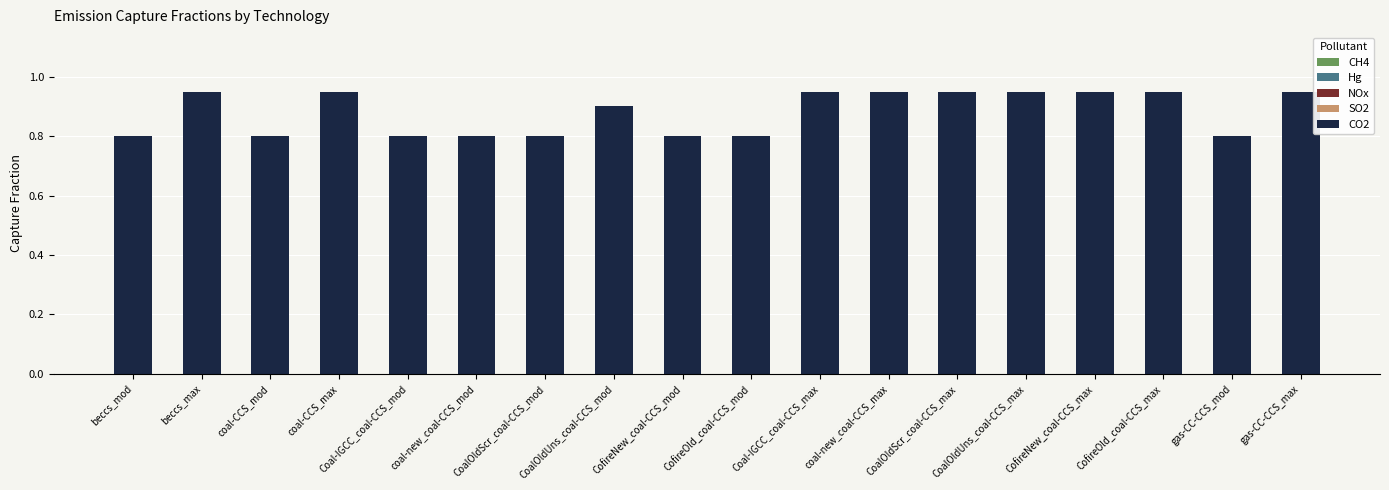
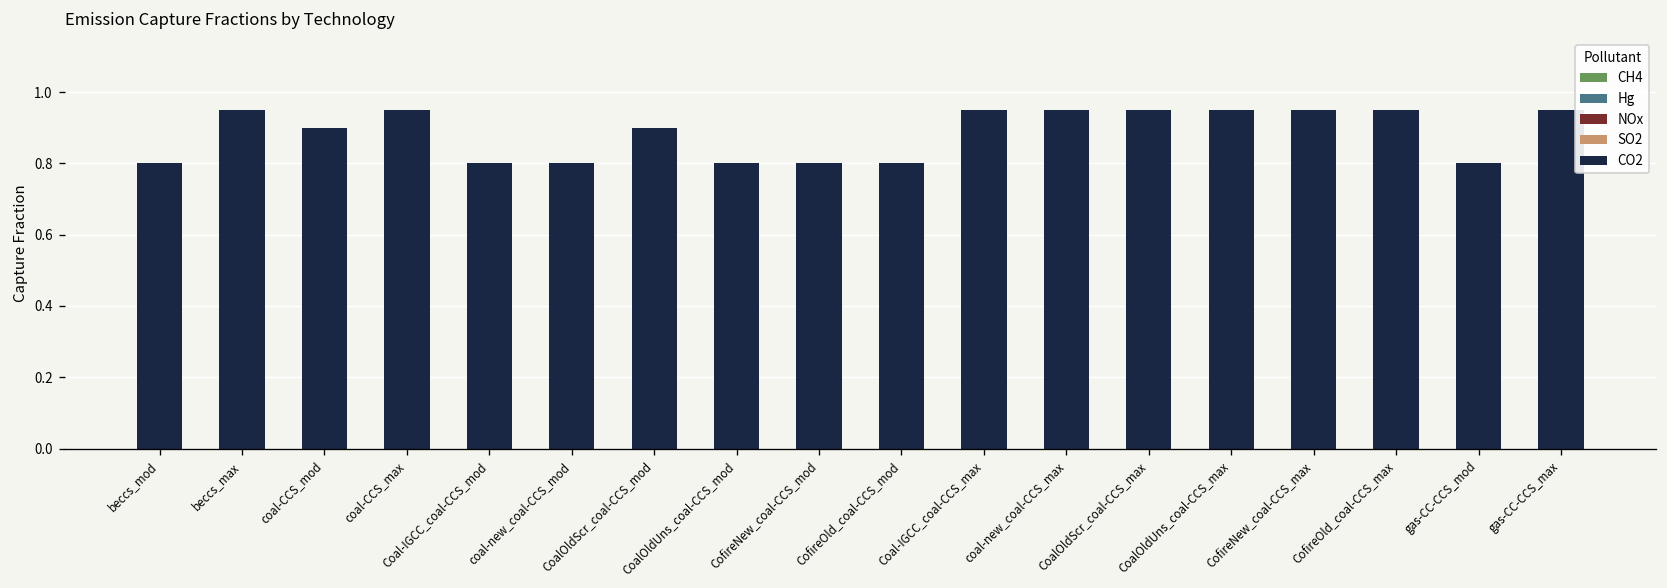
  {
    "SO2": {
      "beccs_mod": 0.0,
      "beccs_max": 0.0,
      "coal-CCS_mod": 0.0,
      "coal-CCS_max": 0.0,
      "Coal-IGCC_coal-CCS_mod": 0.0,
      "coal-new_coal-CCS_mod": 0.0,
      "CoalOldScr_coal-CCS_mod": 0.0,
      "CoalOldUns_coal-CCS_mod": 0.0,
      "CofireNew_coal-CCS_mod": 0.0,
      "CofireOld_coal-CCS_mod": 0.0,
      "Coal-IGCC_coal-CCS_max": 0.0,
      "coal-new_coal-CCS_max": 0.0,
      "CoalOldScr_coal-CCS_max": 0.0,
      "CoalOldUns_coal-CCS_max": 0.0,
      "CofireNew_coal-CCS_max": 0.0,
      "CofireOld_coal-CCS_max": 0.0,
      "gas-CC-CCS_mod": 0.0,
      "gas-CC-CCS_max": 0.0
    },
    "CO2": {
      "beccs_mod": 0.8,
      "beccs_max": 0.95,
-     "coal-CCS_mod": 0.8,
+     "coal-CCS_mod": 0.9,
      "coal-CCS_max": 0.95,
      "Coal-IGCC_coal-CCS_mod": 0.8,
      "coal-new_coal-CCS_mod": 0.8,
-     "CoalOldScr_coal-CCS_mod": 0.8,
-     "CoalOldUns_coal-CCS_mod": 0.9,
+     "CoalOldScr_coal-CCS_mod": 0.9,
+     "CoalOldUns_coal-CCS_mod": 0.8,
      "CofireNew_coal-CCS_mod": 0.8,
      "CofireOld_coal-CCS_mod": 0.8,
      "Coal-IGCC_coal-CCS_max": 0.95,
      "coal-new_coal-CCS_max": 0.95,
      "CoalOldScr_coal-CCS_max": 0.95,
      "CoalOldUns_coal-CCS_max": 0.95,
      "CofireNew_coal-CCS_max": 0.95,
      "CofireOld_coal-CCS_max": 0.95,
      "gas-CC-CCS_mod": 0.8,
      "gas-CC-CCS_max": 0.95
    }
  }
